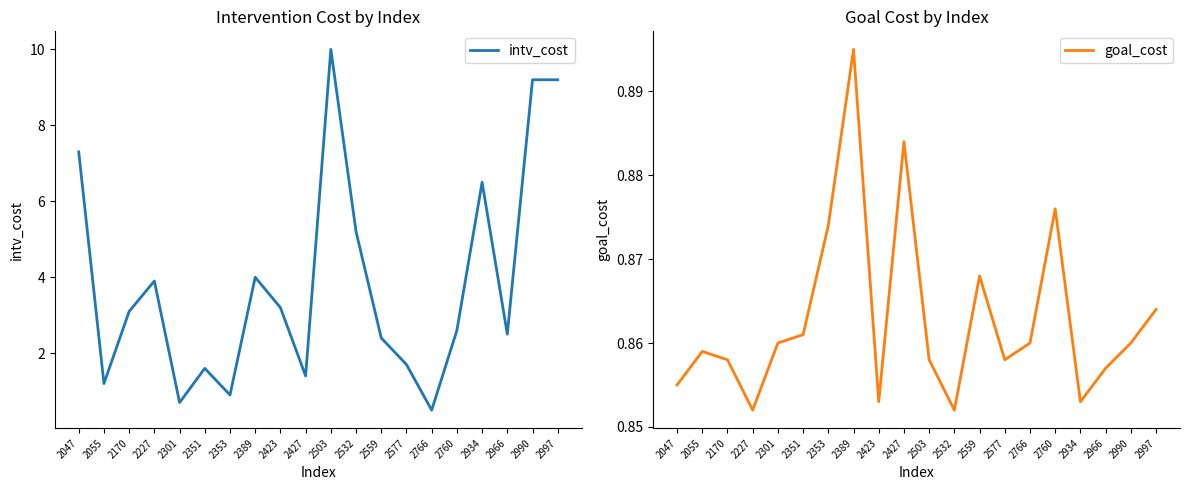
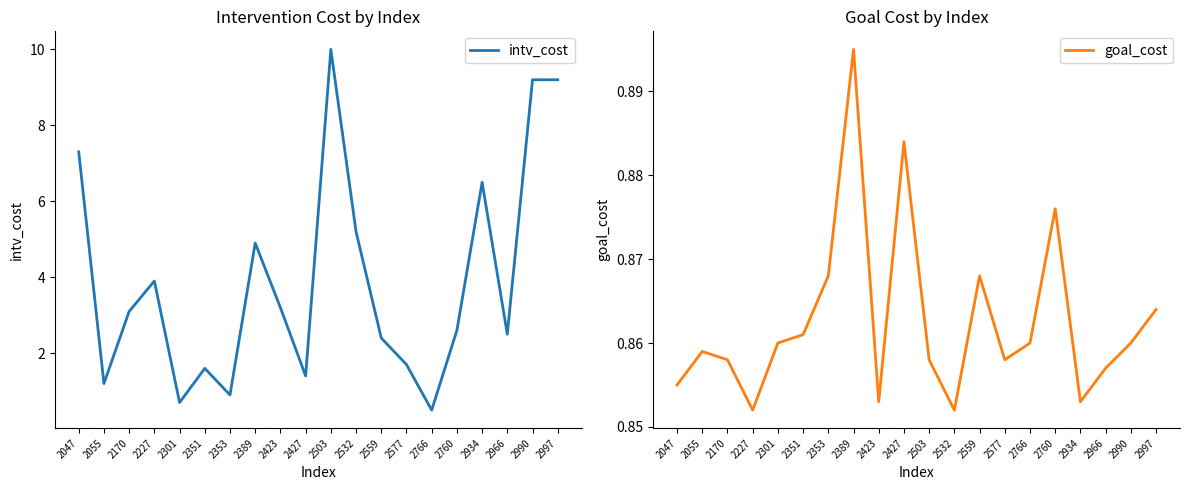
  {
    "Intervention Cost by Index": {
      "2047": 7.3,
      "2055": 1.2,
      "2170": 3.1,
      "2227": 3.9,
      "2301": 0.7,
      "2351": 1.6,
      "2353": 0.9,
-     "2389": 4.0,
+     "2389": 4.9,
      "2423": 3.2,
      "2427": 1.4,
      "2503": 10.0,
      "2532": 5.2,
      "2559": 2.4,
      "2577": 1.7,
      "2766": 0.5,
      "2760": 2.6,
      "2934": 6.5,
      "2966": 2.5,
      "2990": 9.2,
      "2997": 9.2
    },
    "Goal Cost by Index": {
      "2047": 0.855,
      "2055": 0.859,
      "2170": 0.858,
      "2227": 0.852,
      "2301": 0.860,
      "2351": 0.861,
-     "2353": 0.874,
+     "2353": 0.868,
      "2389": 0.895,
      "2423": 0.853,
      "2427": 0.884,
      "2503": 0.858,
      "2532": 0.852,
      "2559": 0.868,
      "2577": 0.858,
      "2766": 0.860,
      "2760": 0.876,
      "2934": 0.853,
      "2966": 0.857,
      "2990": 0.860,
      "2997": 0.864
    }
  }
